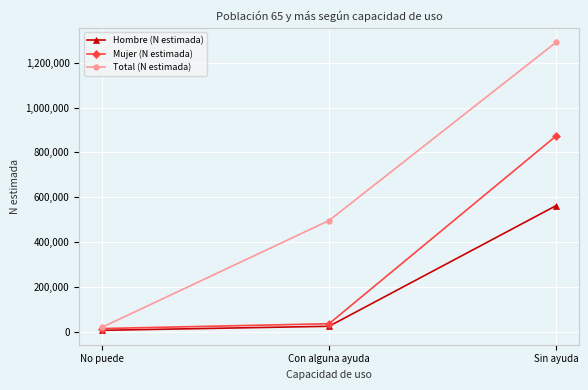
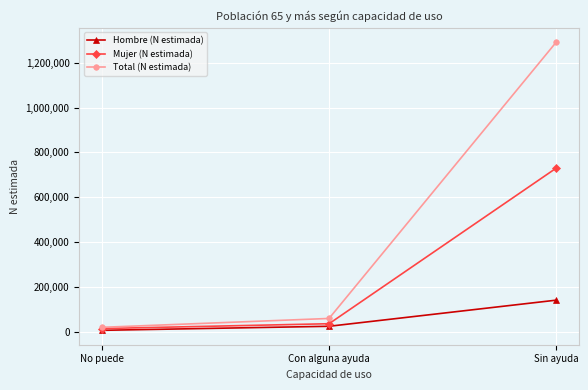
  {
    "Hombre (N estimada)": {
      "Con alguna ayuda": "20,000",
-     "Sin ayuda": "560,000"
+     "Sin ayuda": "140,000"
    },
    "Mujer (N estimada)": {
      "Con alguna ayuda": "30,000",
-     "Sin ayuda": "870,000"
+     "Sin ayuda": "730,000"
    },
    "Total (N estimada)": {
-     "Con alguna ayuda": "500,000",
+     "Con alguna ayuda": "60,000",
      "Sin ayuda": "1,290,000"
    }
  }
